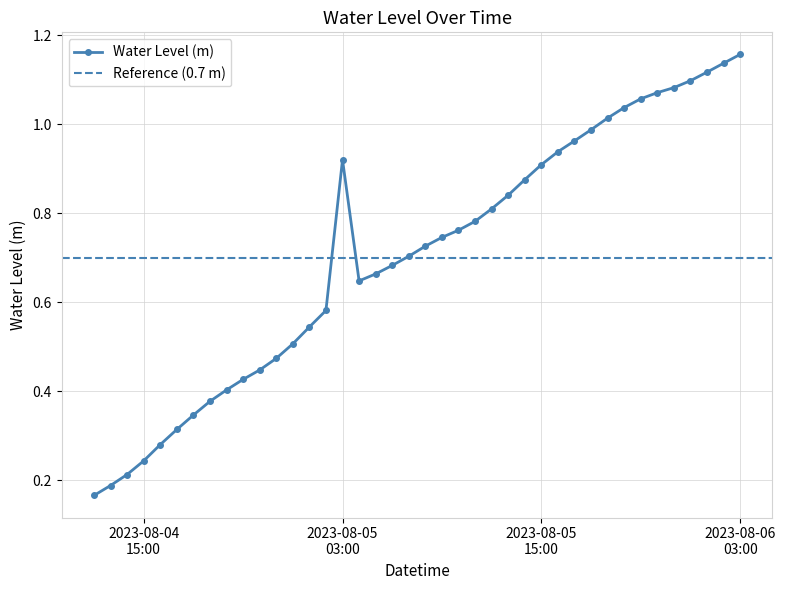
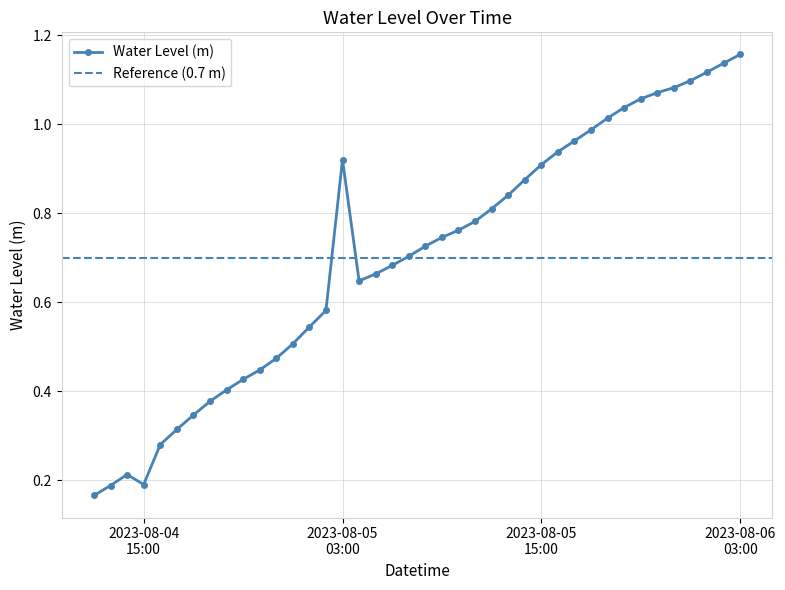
  {
-   "2023-08-04 15:00": 0.24,
+   "2023-08-04 15:00": 0.19,
    "2023-08-05 03:00": 0.92,
    "2023-08-05 15:00": 0.91,
    "2023-08-06 03:00": 1.16
  }
